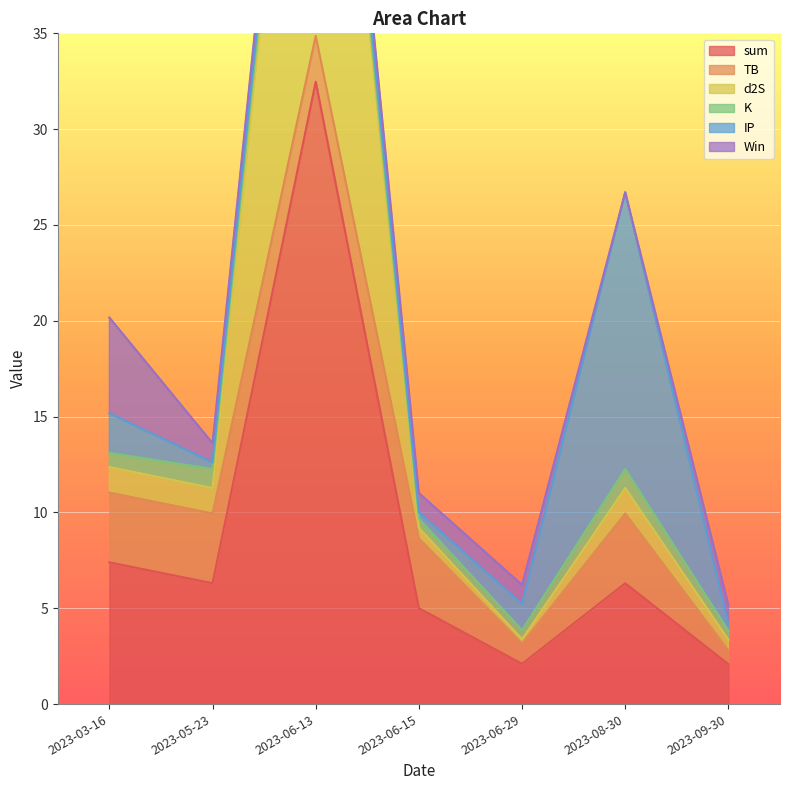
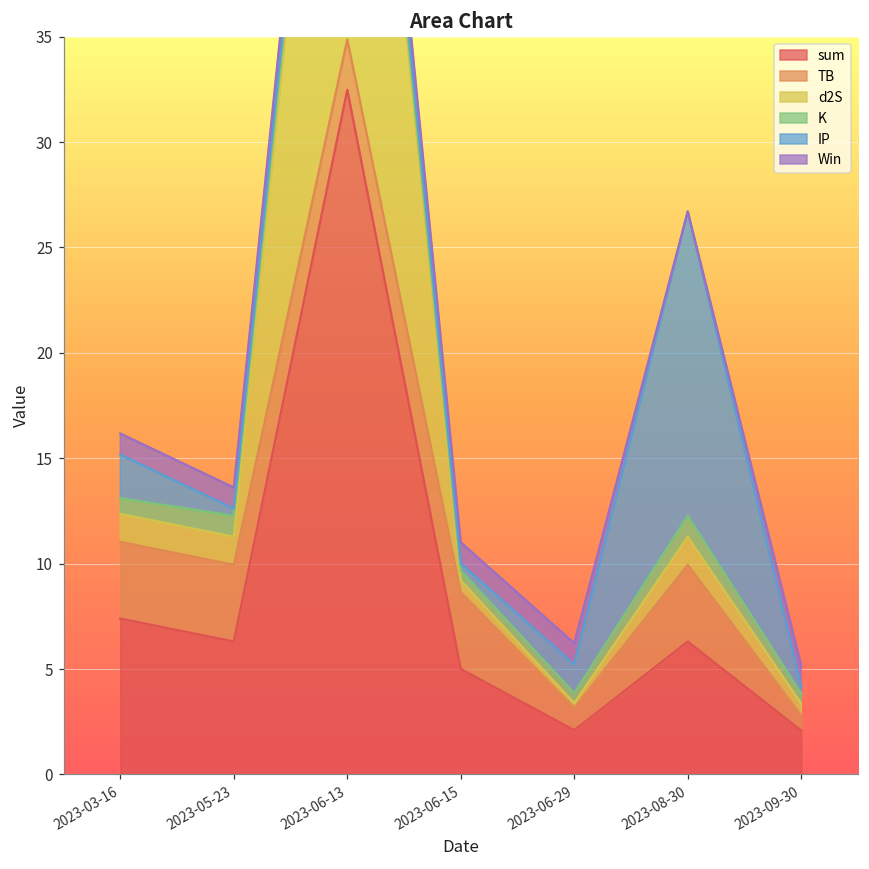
  {
    "K": {
      "2023-03-16": 0.7,
      "2023-05-23": 1,
      "2023-06-15": 0.5,
      "2023-06-29": 0.5,
      "2023-08-30": 1,
      "2023-09-30": 0.5
    },
    "IP": {
      "2023-03-16": 2,
      "2023-05-23": 0.3,
      "2023-06-15": 0.3,
      "2023-06-29": 1.4,
      "2023-09-30": 0.3
    },
    "Win": {
-     "2023-03-16": 5,
+     "2023-03-16": 1,
      "2023-05-23": 1,
      "2023-06-15": 1,
      "2023-06-29": 1,
      "2023-09-30": 1
    }
  }
